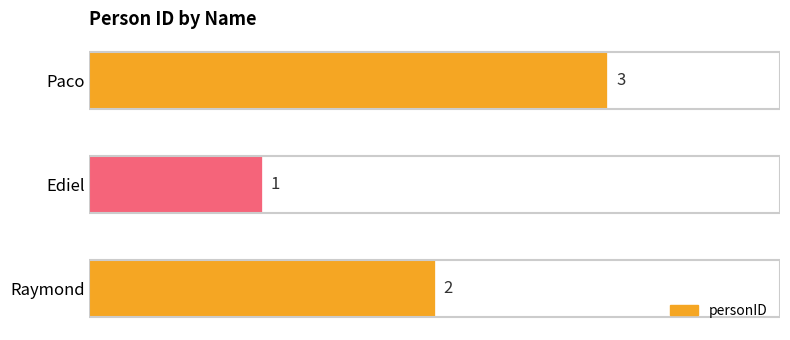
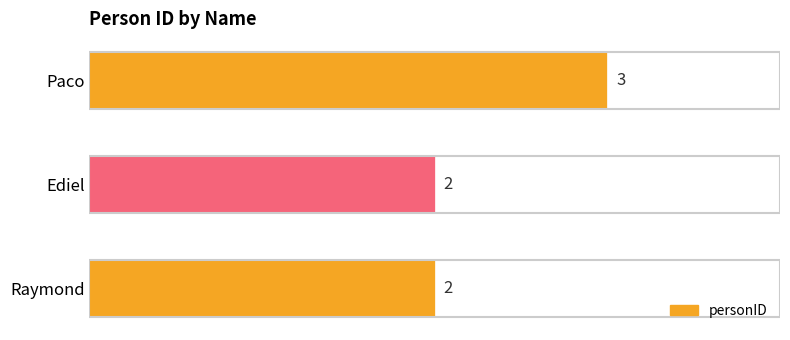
  {
    "Paco": 3,
-   "Ediel": 1,
+   "Ediel": 2,
    "Raymond": 2
  }
